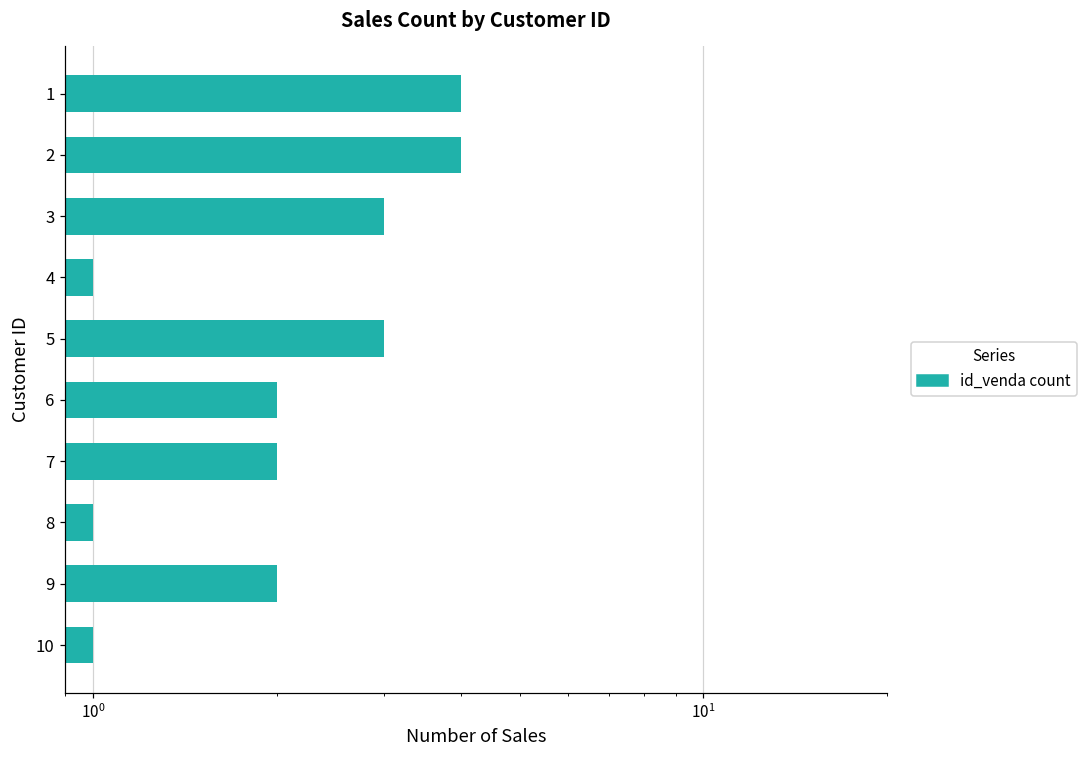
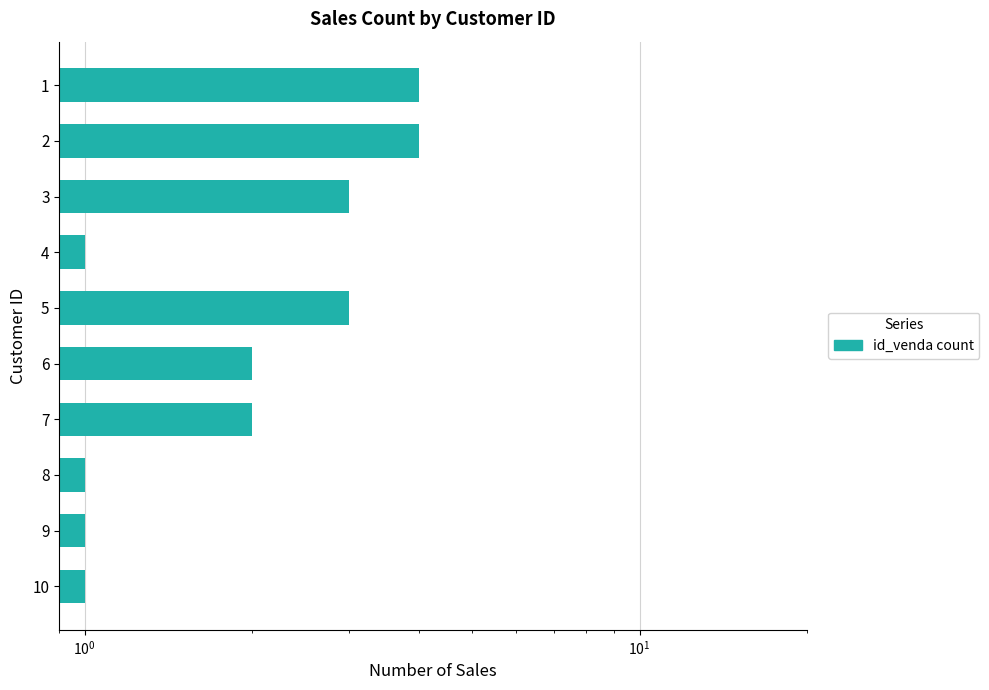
  {
    "1": 4,
    "2": 4,
    "3": 3,
    "4": 1,
    "5": 3,
    "6": 2,
    "7": 2,
    "8": 1,
-   "9": 2,
+   "9": 1,
    "10": 1
  }
